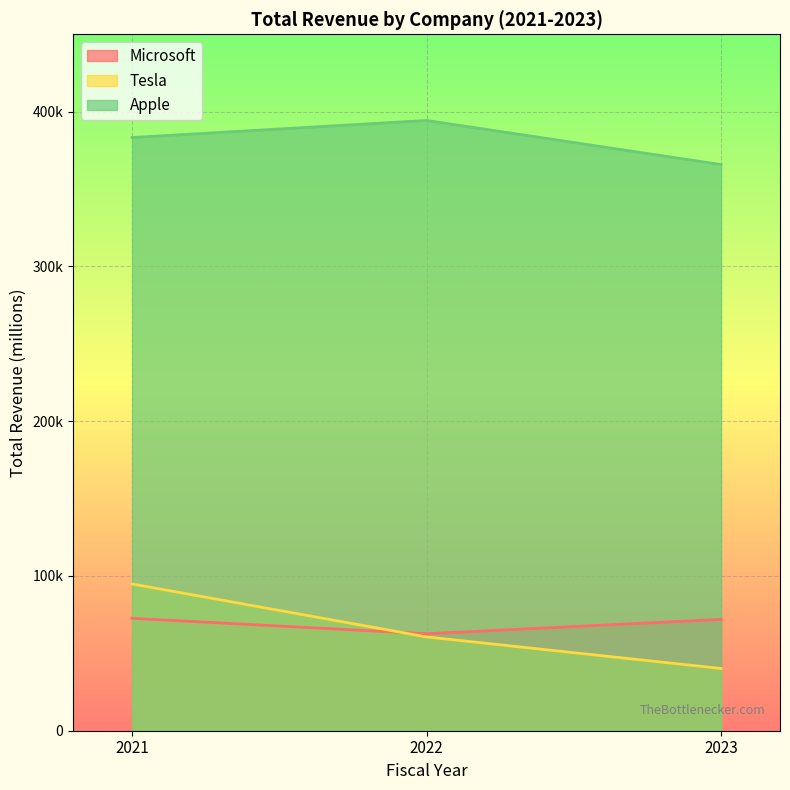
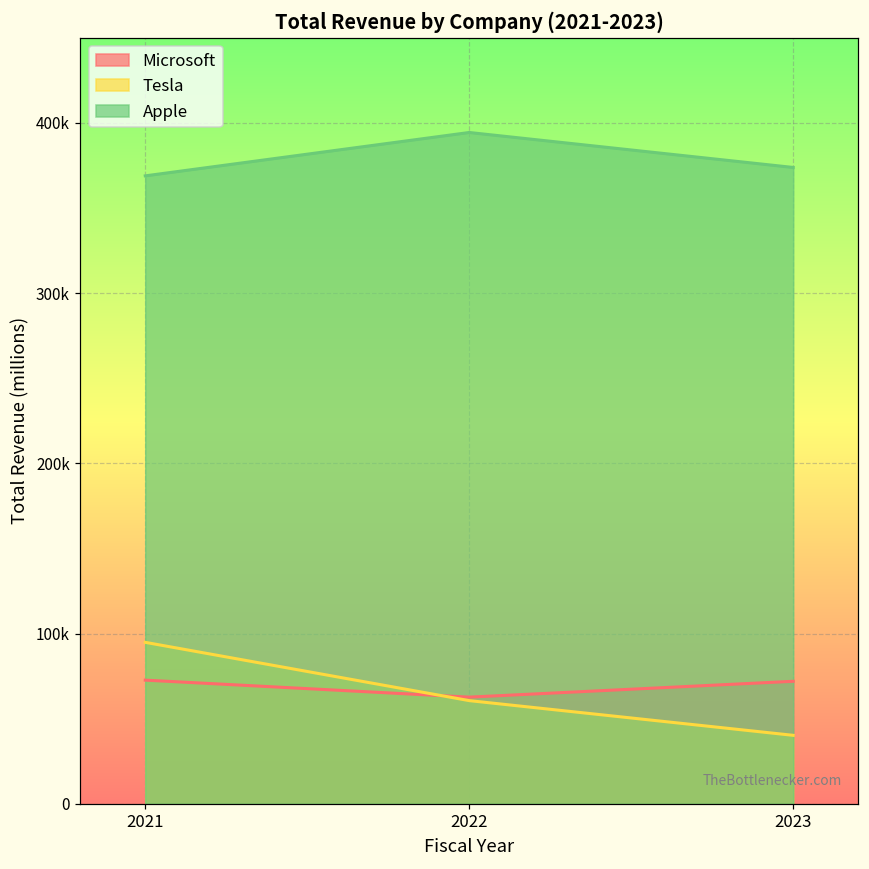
  {
    "Microsoft": {
      "2021": 73000,
      "2022": 63000,
      "2023": 72000
    },
    "Tesla": {
      "2021": 95000,
      "2022": 61000,
      "2023": 40000
    },
    "Apple": {
-     "2021": 383000,
+     "2021": 369000,
      "2022": 394000,
-     "2023": 366000
+     "2023": 374000
    }
  }
